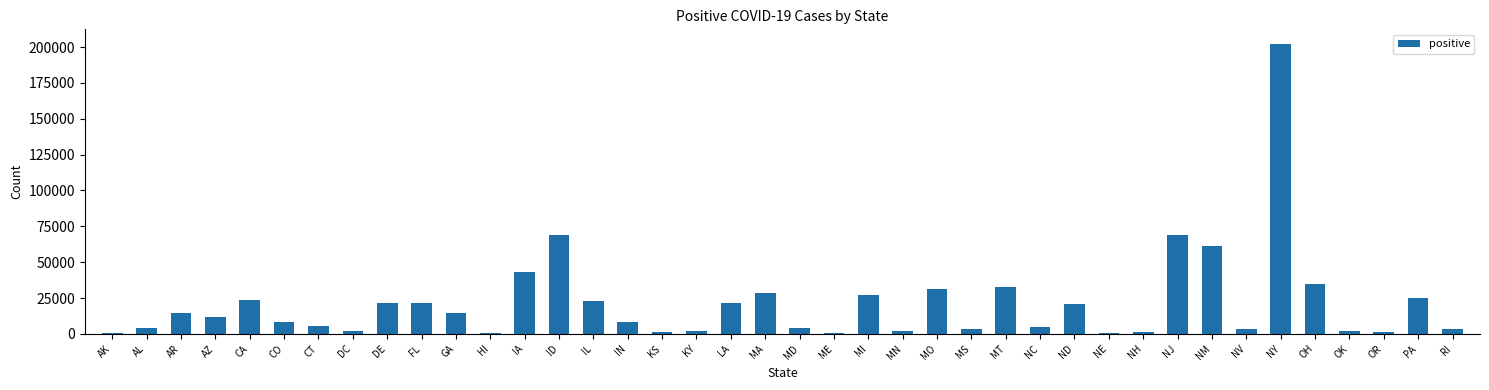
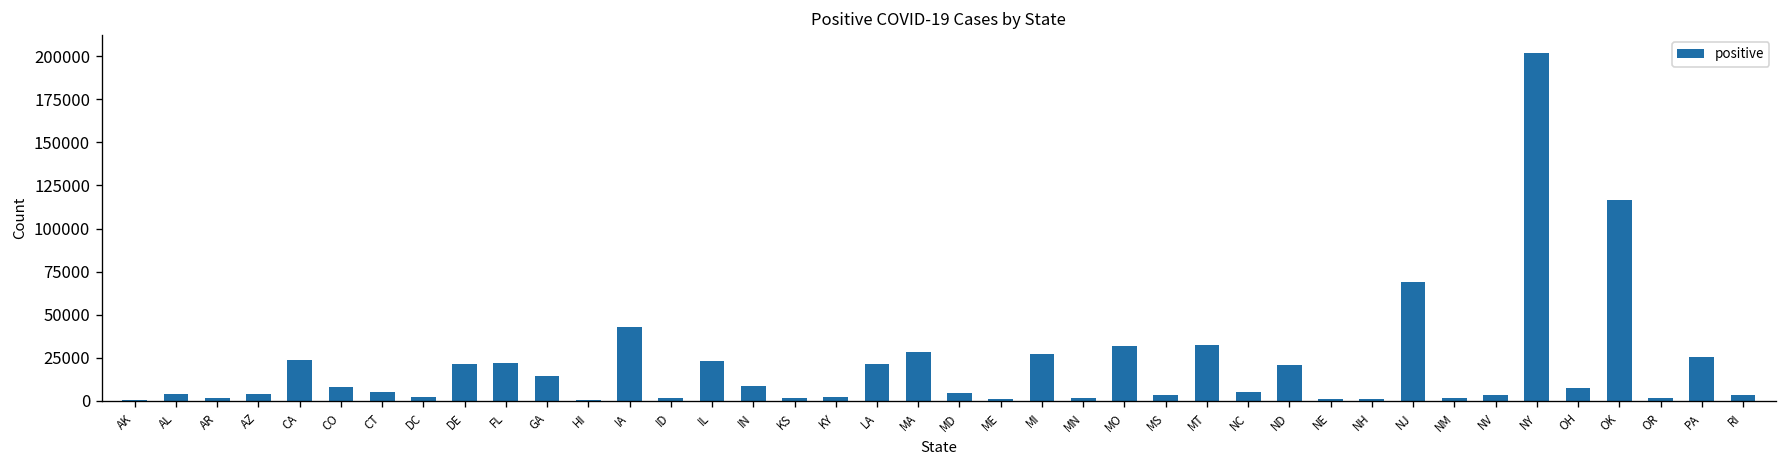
  {
    "AL": 4000,
-   "AR": 15000,
-   "AZ": 12000,
+   "AR": 1000,
+   "AZ": 4000,
    "CA": 23000,
    "CO": 8000,
    "CT": 5000,
    "DC": 2000,
    "DE": 21000,
    "FL": 22000,
    "GA": 15000,
    "IA": 43000,
-   "ID": 69000,
+   "ID": 1000,
    "IL": 23000,
    "IN": 9000,
    "KY": 2000,
    "LA": 22000,
    "MA": 28000,
    "MD": 4000,
    "MI": 27000,
    "MO": 32000,
    "MS": 3000,
    "MT": 32000,
    "NC": 5000,
    "ND": 21000,
    "NJ": 69000,
-   "NM": 61000,
+   "NM": 1000,
    "NV": 3000,
    "NY": 202000,
-   "OH": 35000,
-   "OK": 2000,
+   "OH": 7000,
+   "OK": 116000,
    "PA": 25000,
    "RI": 3000
  }
